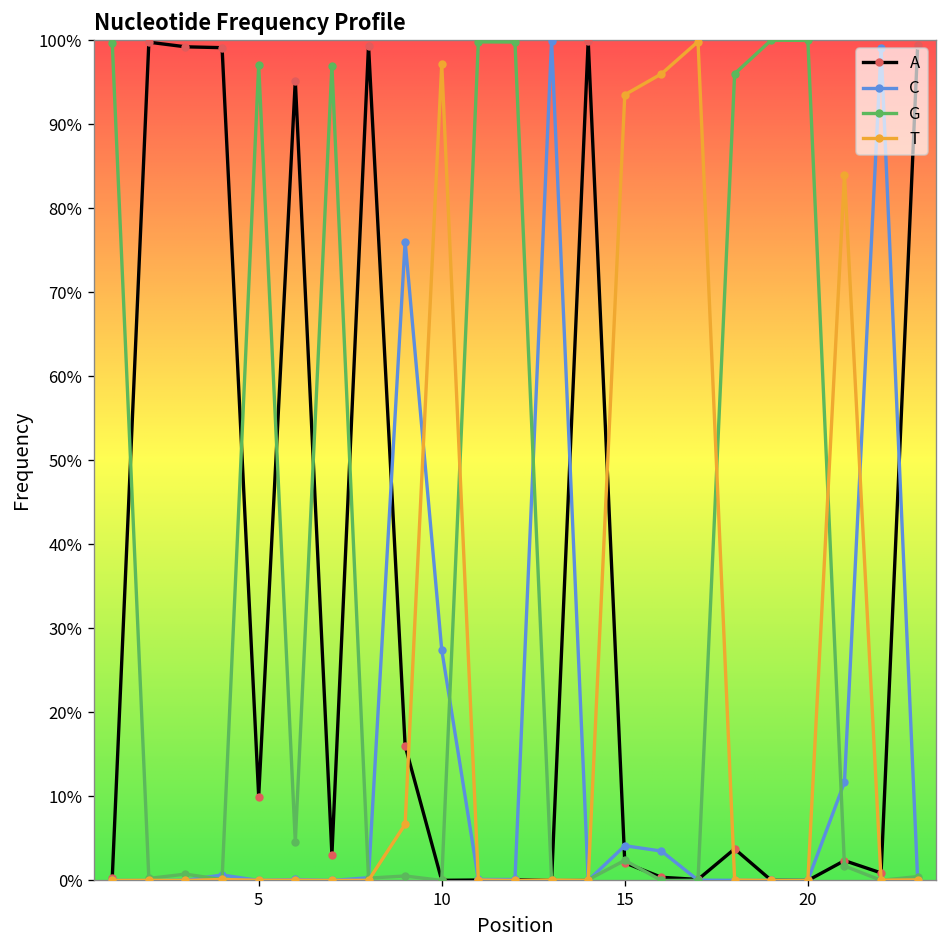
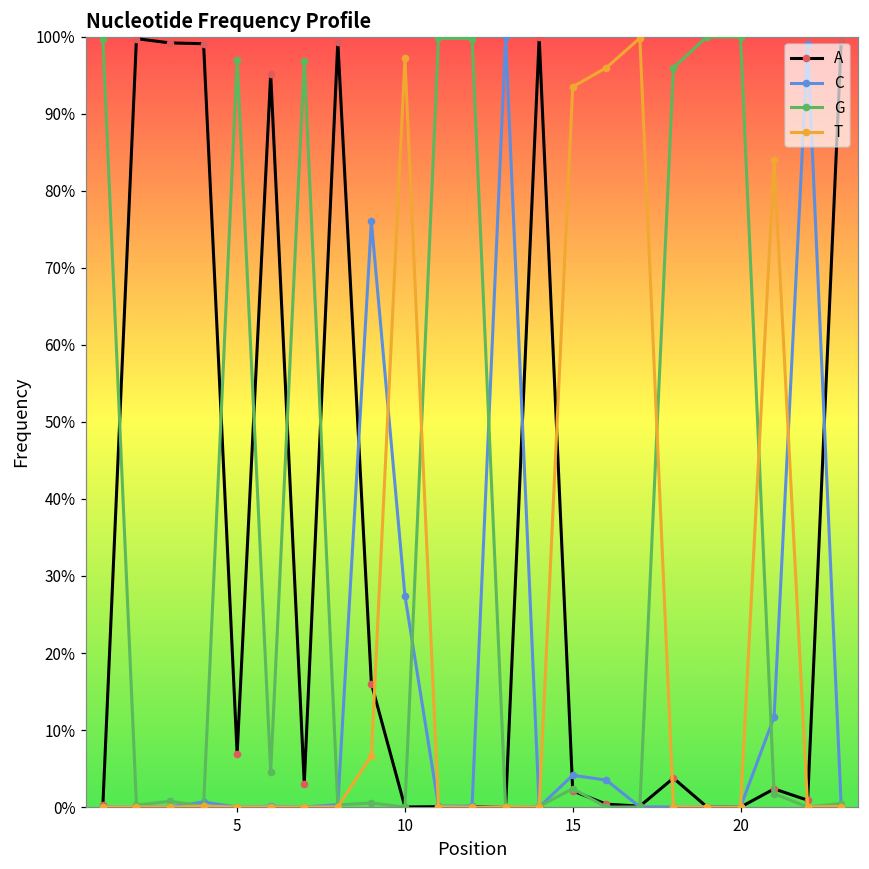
  {
    "A": {
-     "5": "10%"
+     "5": "7%"
    },
    "C": {
      "10": "27%",
      "15": "4%"
    },
    "G": {
      "5": "97%",
      "20": "100%"
    },
    "T": {
      "10": "97%",
      "15": "93%"
    }
  }
